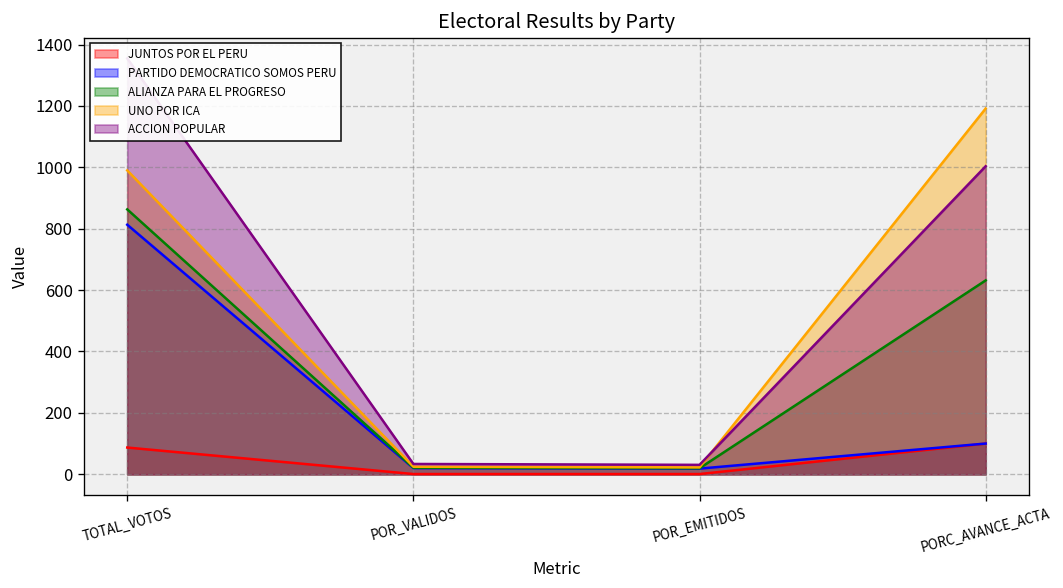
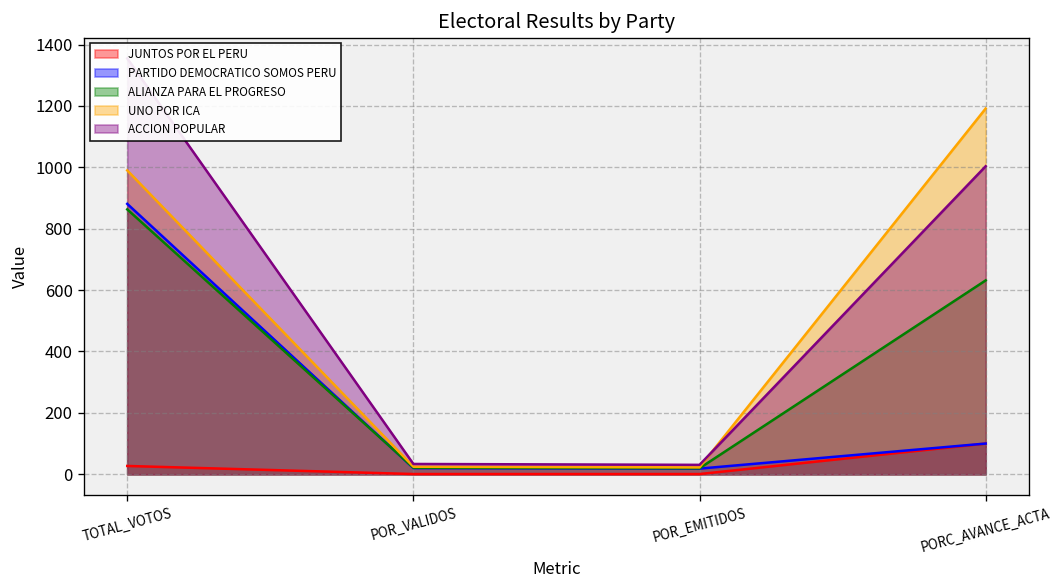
  {
    "JUNTOS POR EL PERU": {
-     "TOTAL_VOTOS": 90,
+     "TOTAL_VOTOS": 30,
      "POR_VALIDOS": 0,
      "POR_EMITIDOS": 0
    },
    "PARTIDO DEMOCRATICO SOMOS PERU": {
-     "TOTAL_VOTOS": 810
+     "TOTAL_VOTOS": 880
    },
    "ALIANZA PARA EL PROGRESO": {
      "TOTAL_VOTOS": 860,
      "PORC_AVANCE_ACTA": 630
    },
    "UNO POR ICA": {
      "TOTAL_VOTOS": 990,
      "PORC_AVANCE_ACTA": 1190
    },
    "ACCION POPULAR": {
      "PORC_AVANCE_ACTA": 1000
    }
  }
